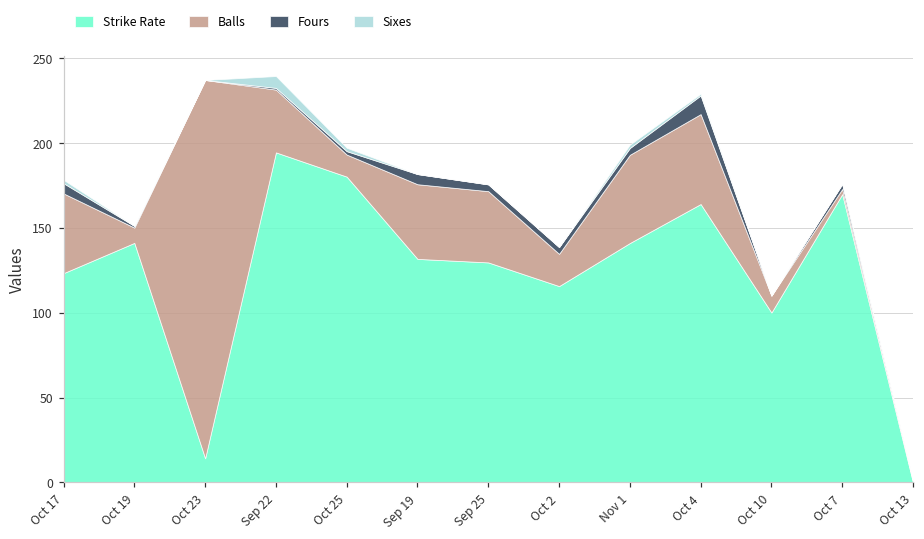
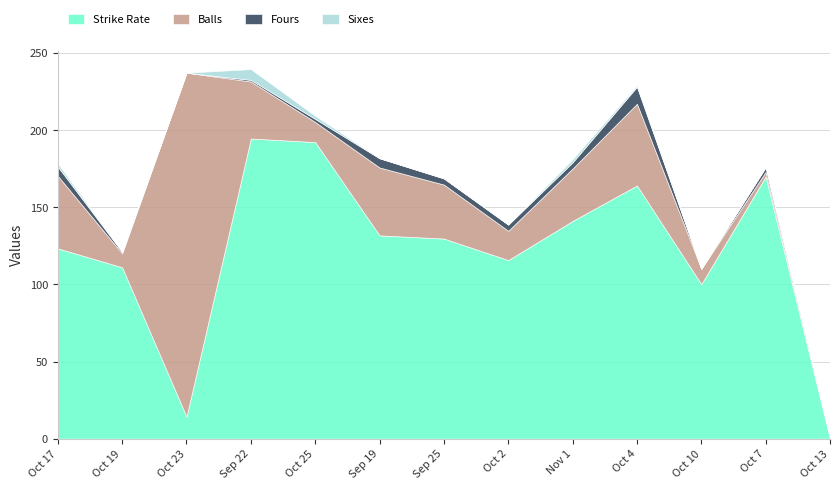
  {
    "Strike Rate": {
      "Oct 17": 123,
-     "Oct 19": 141,
+     "Oct 19": 111,
      "Oct 23": 14,
      "Sep 22": 195,
-     "Oct 25": 180,
+     "Oct 25": 192,
      "Sep 19": 132,
      "Sep 25": 130,
      "Oct 2": 116,
      "Nov 1": 141,
      "Oct 4": 164,
      "Oct 10": 100,
      "Oct 7": 170
    },
    "Balls": {
      "Oct 17": 47,
      "Oct 25": 13,
      "Sep 19": 44,
-     "Sep 25": 42,
+     "Sep 25": 35,
      "Oct 2": 19,
-     "Nov 1": 52,
+     "Nov 1": 34,
      "Oct 4": 53,
      "Oct 7": 3
    },
    "Fours": {
      "Oct 17": 6,
      "Oct 25": 2,
      "Nov 1": 4
    },
    "Sixes": {
      "Oct 17": 2,
      "Sep 22": 7,
      "Oct 25": 2,
      "Nov 1": 2
    }
  }
